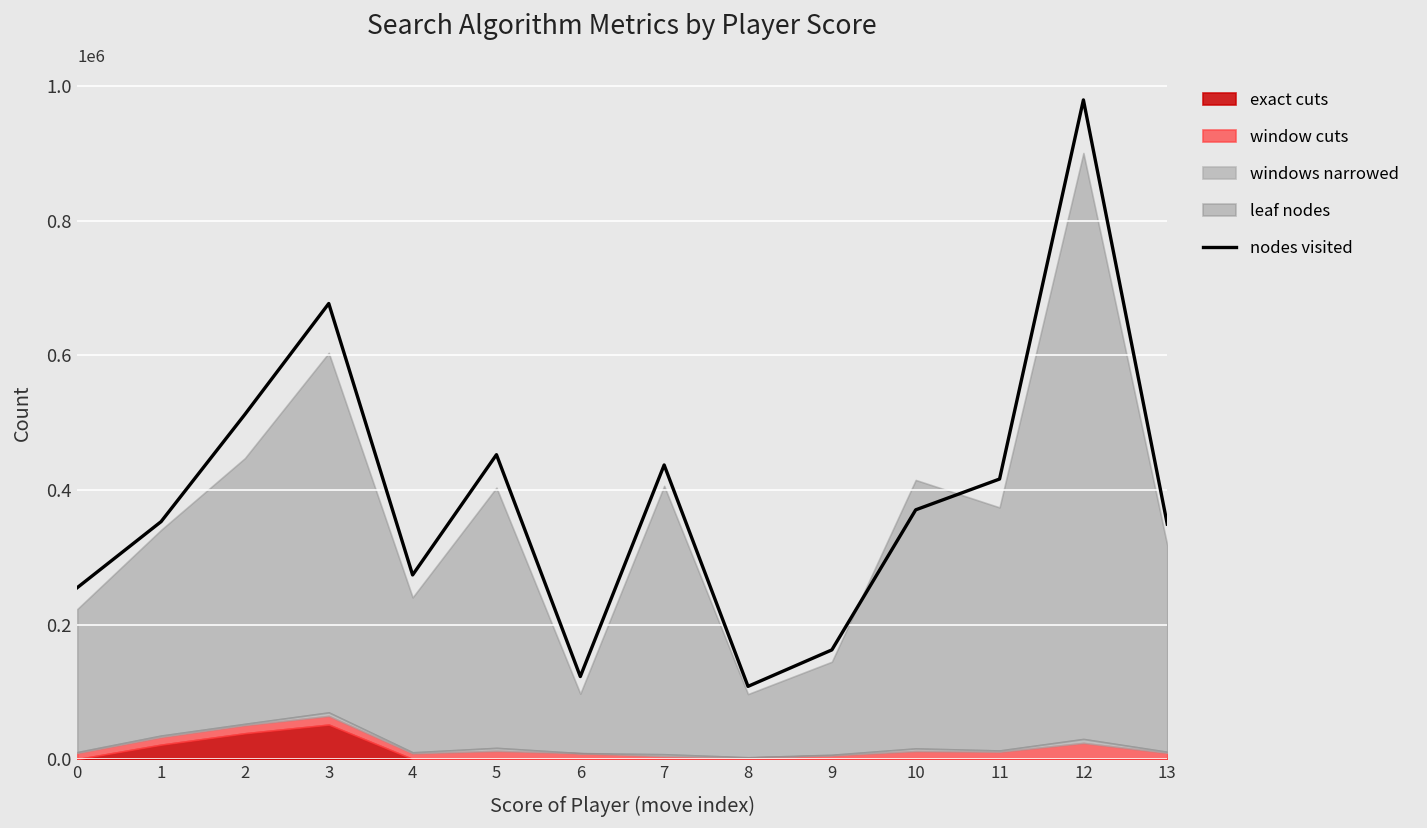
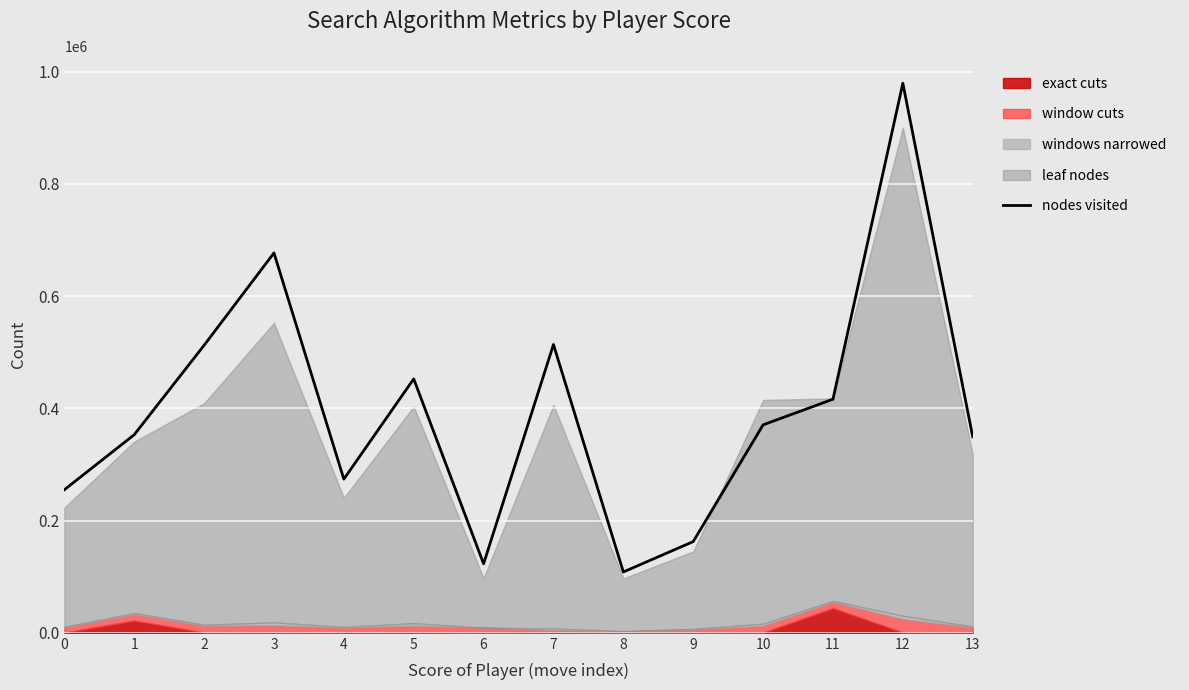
  {
    "nodes visited": {
      "0": 250000,
      "1": 350000,
      "2": 510000,
      "3": 680000,
      "4": 270000,
      "5": 450000,
      "6": 120000,
-     "7": 440000,
+     "7": 510000,
      "8": 110000,
      "9": 160000,
      "10": 370000,
      "12": 980000,
      "13": 350000
    },
    "exact cuts": {
      "1": 20000,
-     "2": 40000,
-     "3": 50000,
-     "11": 0
+     "2": 0,
+     "3": 0,
+     "11": 40000
    },
    "window cuts": {
      "3": 10000,
      "12": 20000
    }
  }
